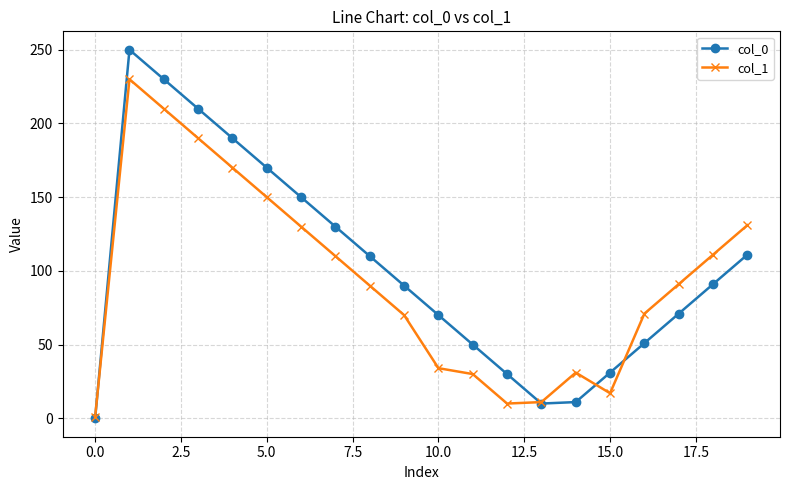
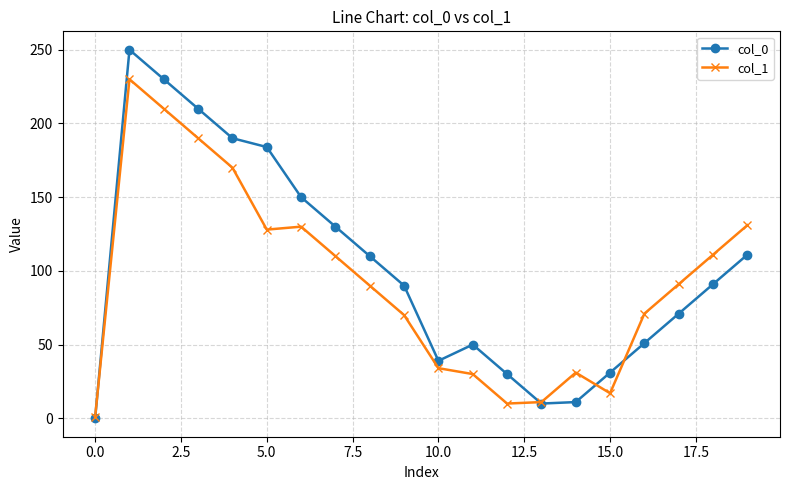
  {
    "col_0": {
-     "5.0": 170,
-     "10.0": 70,
+     "5.0": 184,
+     "10.0": 39,
      "15.0": 31
    },
    "col_1": {
-     "5.0": 150,
+     "5.0": 128,
      "10.0": 34,
      "15.0": 17
    }
  }
